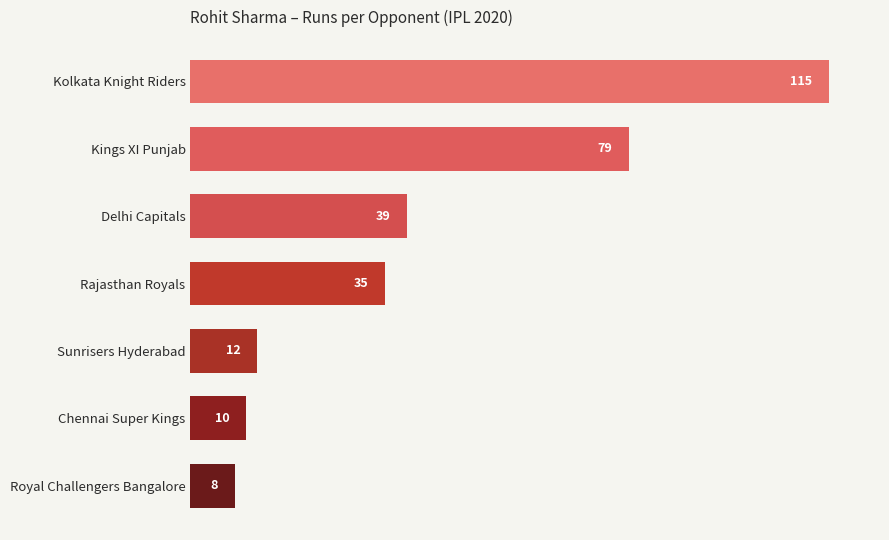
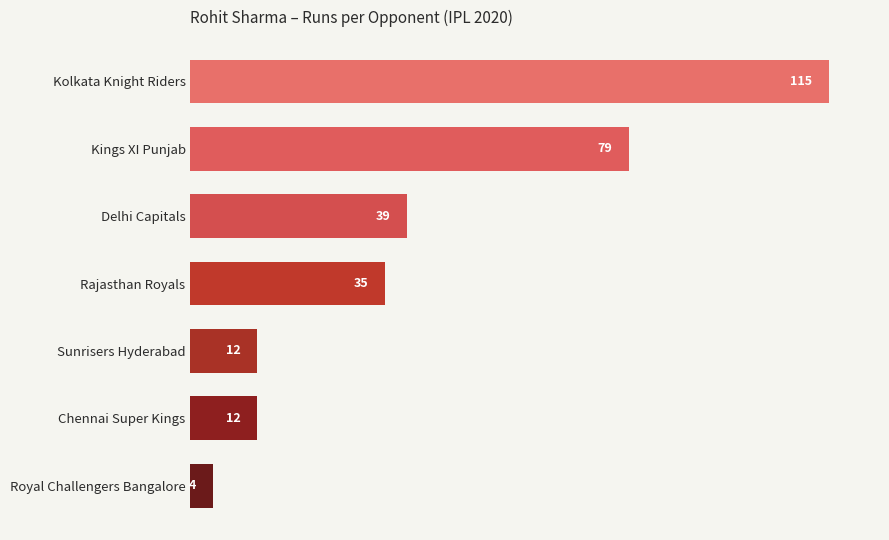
  {
    "Kolkata Knight Riders": 115,
    "Kings XI Punjab": 79,
    "Delhi Capitals": 39,
    "Rajasthan Royals": 35,
    "Sunrisers Hyderabad": 12,
-   "Chennai Super Kings": 10,
-   "Royal Challengers Bangalore": 8
+   "Chennai Super Kings": 12,
+   "Royal Challengers Bangalore": 4
  }
